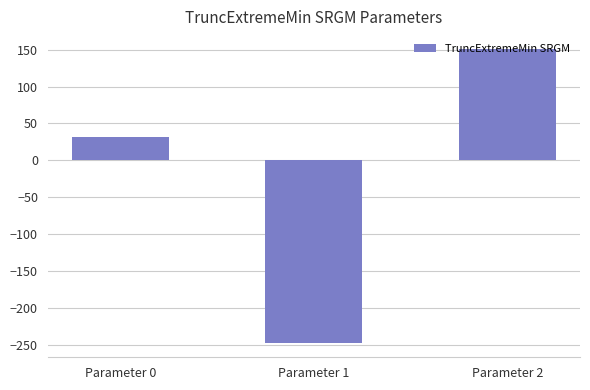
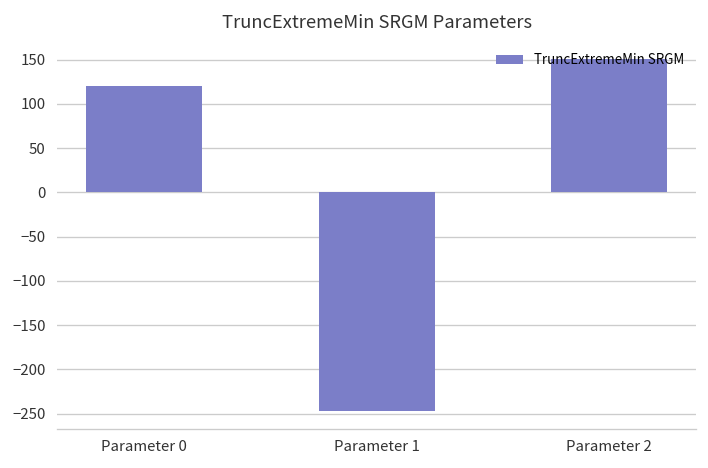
  {
-   "Parameter 0": 30,
+   "Parameter 0": 120,
    "Parameter 1": -250,
    "Parameter 2": 150
  }
